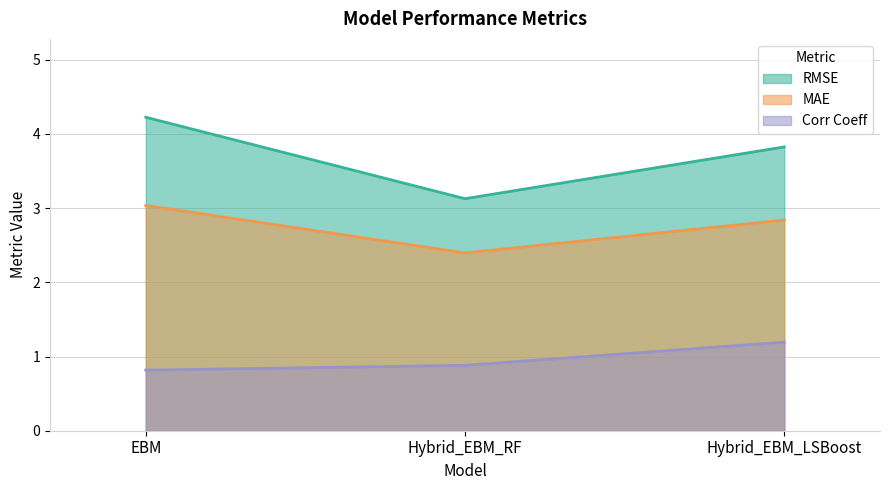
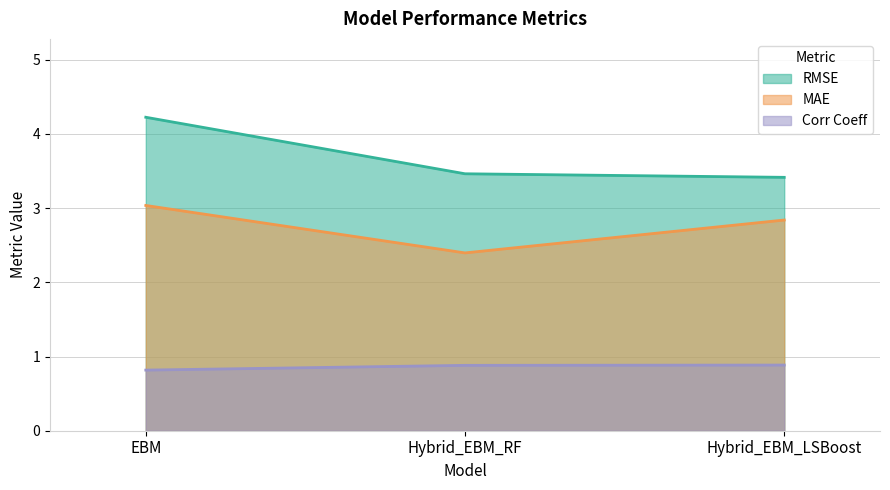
  {
    "RMSE": {
      "EBM": 4.2,
-     "Hybrid_EBM_RF": 3.1,
-     "Hybrid_EBM_LSBoost": 3.8
+     "Hybrid_EBM_RF": 3.5,
+     "Hybrid_EBM_LSBoost": 3.4
    },
    "MAE": {
      "EBM": 3.0,
      "Hybrid_EBM_RF": 2.4,
      "Hybrid_EBM_LSBoost": 2.8
    },
    "Corr Coeff": {
      "EBM": 0.8,
      "Hybrid_EBM_RF": 0.9,
-     "Hybrid_EBM_LSBoost": 1.2
+     "Hybrid_EBM_LSBoost": 0.9
    }
  }
